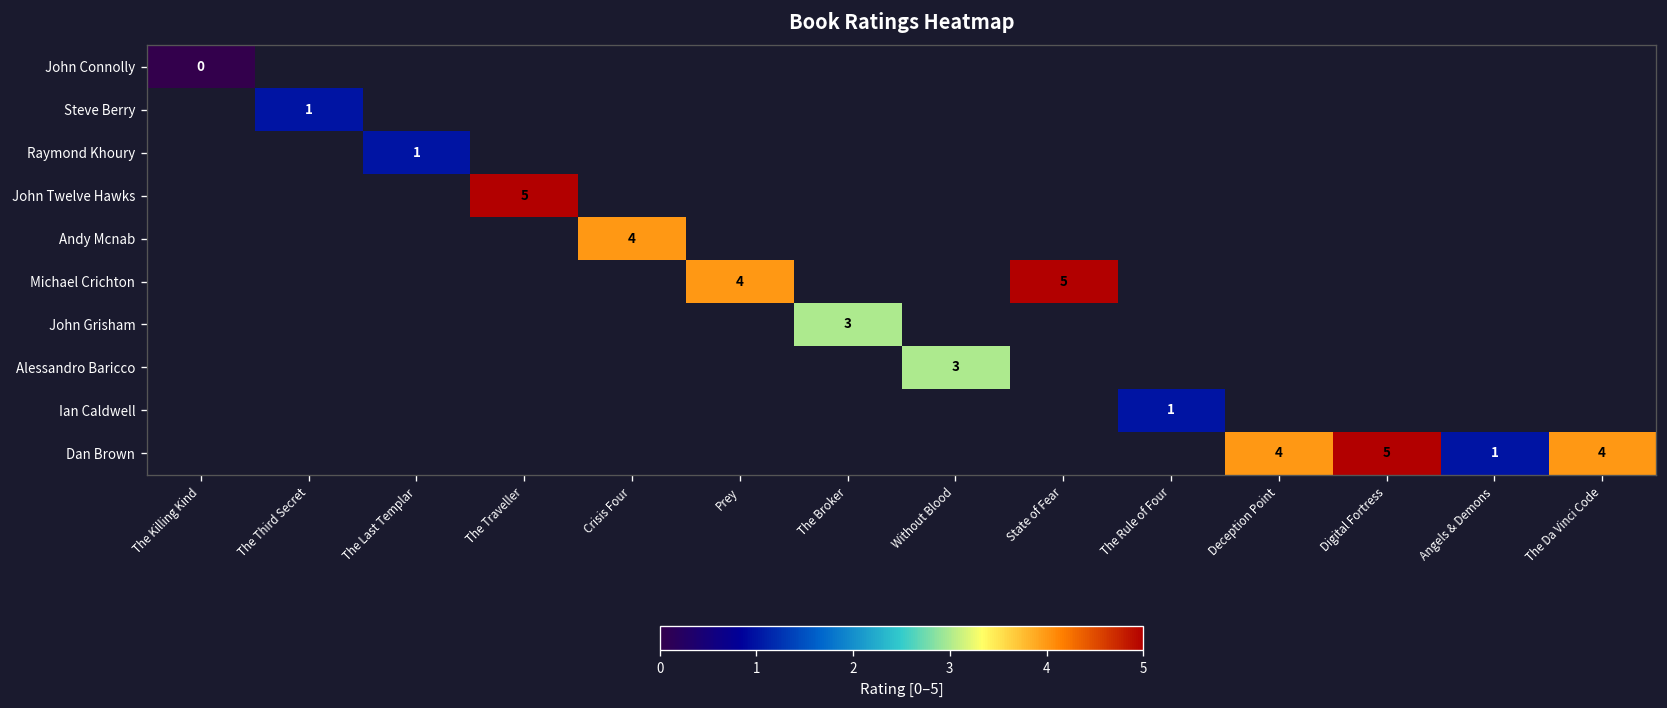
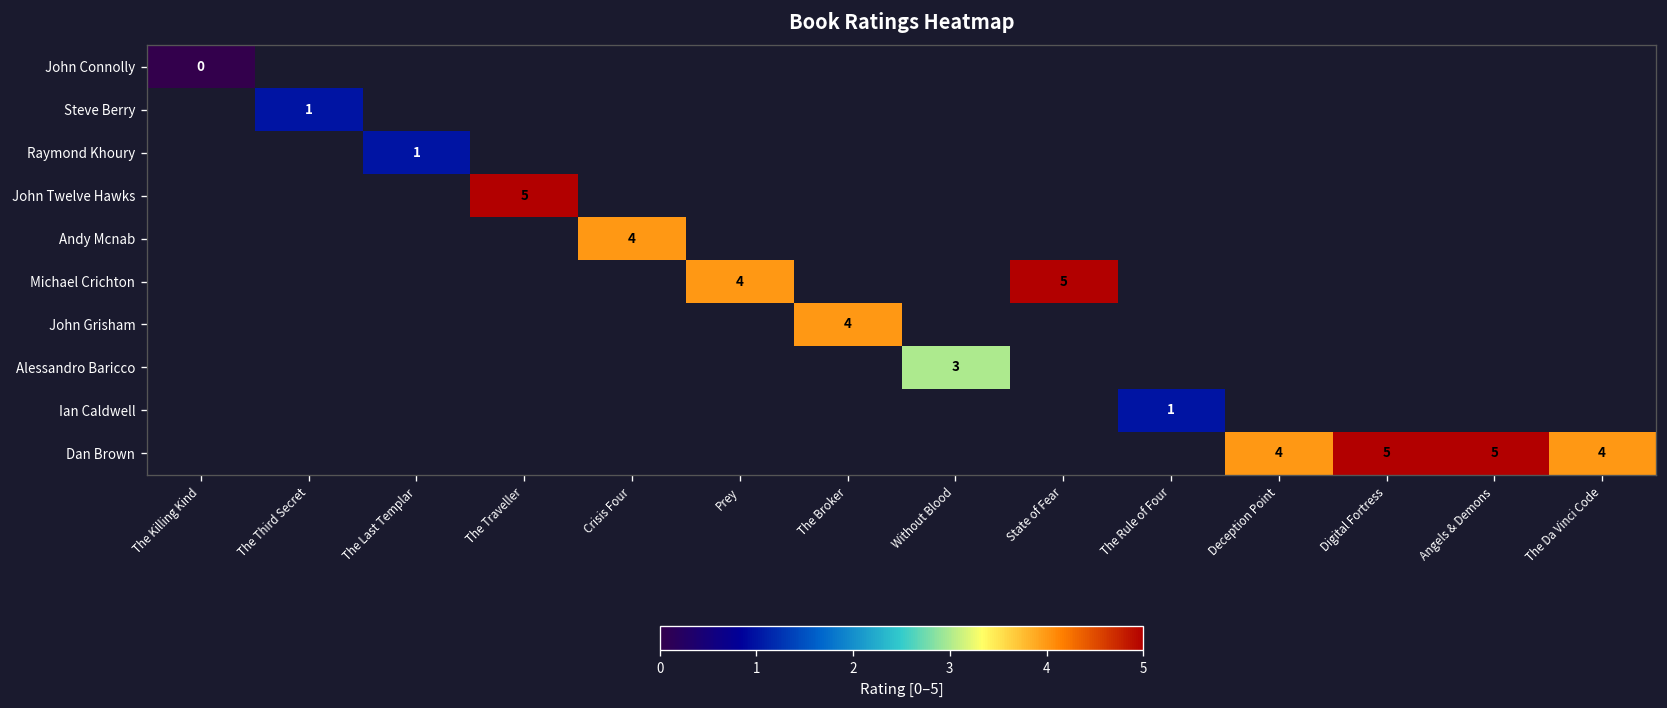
  {
    "John Connolly": {
      "The Killing Kind": 0
    },
    "Steve Berry": {
      "The Third Secret": 1
    },
    "Raymond Khoury": {
      "The Last Templar": 1
    },
    "John Twelve Hawks": {
      "The Traveller": 5
    },
    "Andy Mcnab": {
      "Crisis Four": 4
    },
    "Michael Crichton": {
      "Prey": 4,
      "State of Fear": 5
    },
    "John Grisham": {
-     "The Broker": 3
+     "The Broker": 4
    },
    "Alessandro Baricco": {
      "Without Blood": 3
    },
    "Ian Caldwell": {
      "The Rule of Four": 1
    },
    "Dan Brown": {
      "Deception Point": 4,
      "Digital Fortress": 5,
-     "Angels & Demons": 1,
+     "Angels & Demons": 5,
      "The Da Vinci Code": 4
    }
  }
